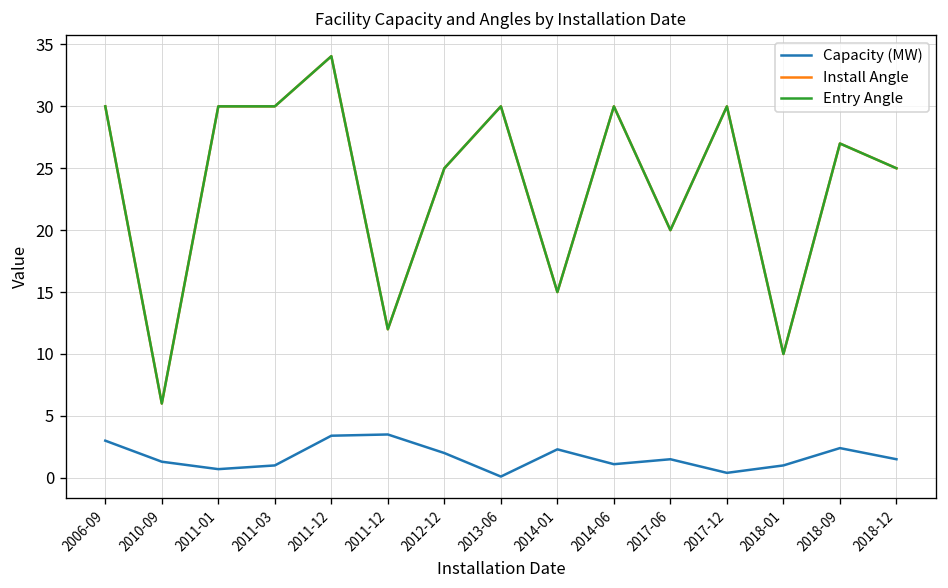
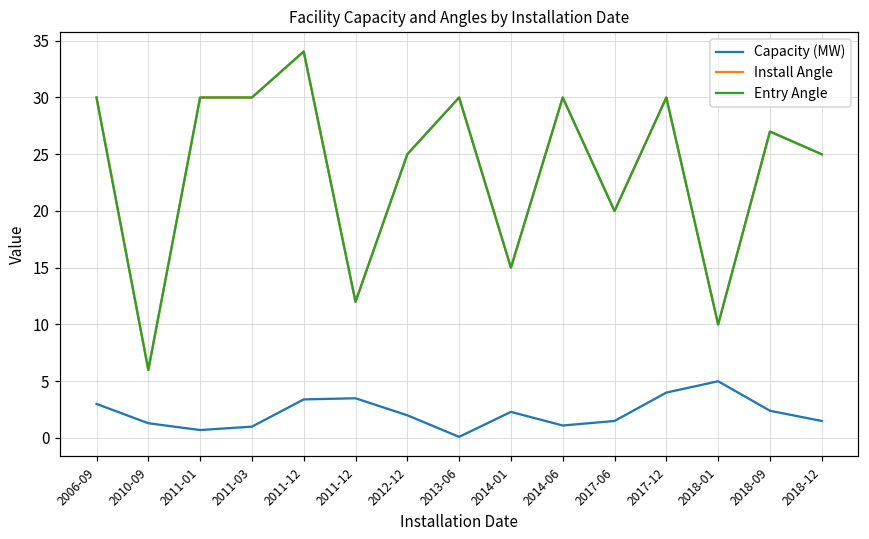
  {
    "Capacity (MW)": {
      "2006-09": 3.0,
      "2010-09": 1.3,
      "2011-01": 0.7,
      "2011-03": 1.0,
      "2012-12": 2.0,
      "2013-06": 0.1,
      "2014-01": 2.3,
      "2014-06": 1.1,
      "2017-06": 1.5,
-     "2017-12": 0.4,
-     "2018-01": 1,
+     "2017-12": 4.0,
+     "2018-01": 5,
      "2018-09": 2.4,
      "2018-12": 1.5
    },
    "Entry Angle": {
      "2006-09": 30.0,
      "2010-09": 6.0,
      "2011-01": 30.0,
      "2011-03": 30.0,
      "2012-12": 25.0,
      "2013-06": 30.0,
      "2014-01": 15.0,
      "2014-06": 30.0,
      "2017-06": 20.0,
      "2017-12": 30.0,
      "2018-01": 10.0,
      "2018-09": 27.0,
      "2018-12": 25.0
    }
  }
